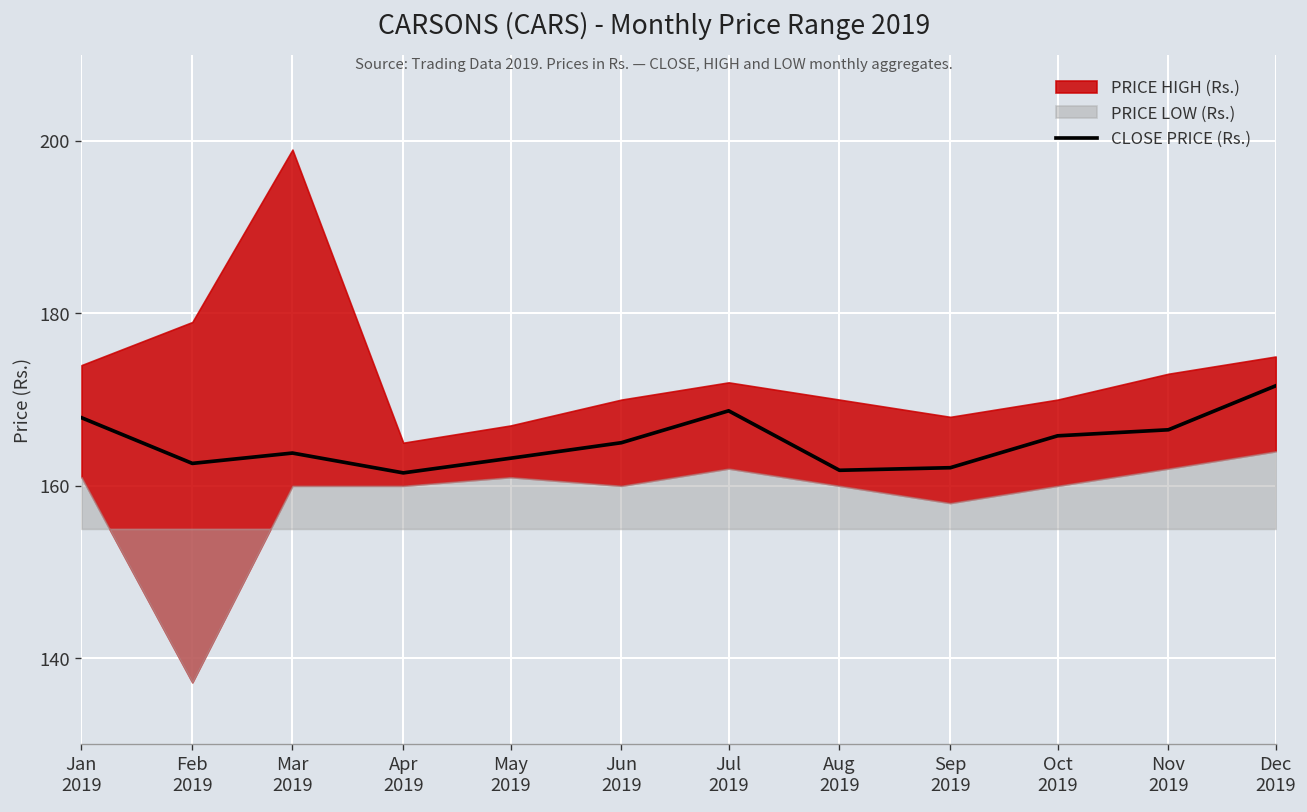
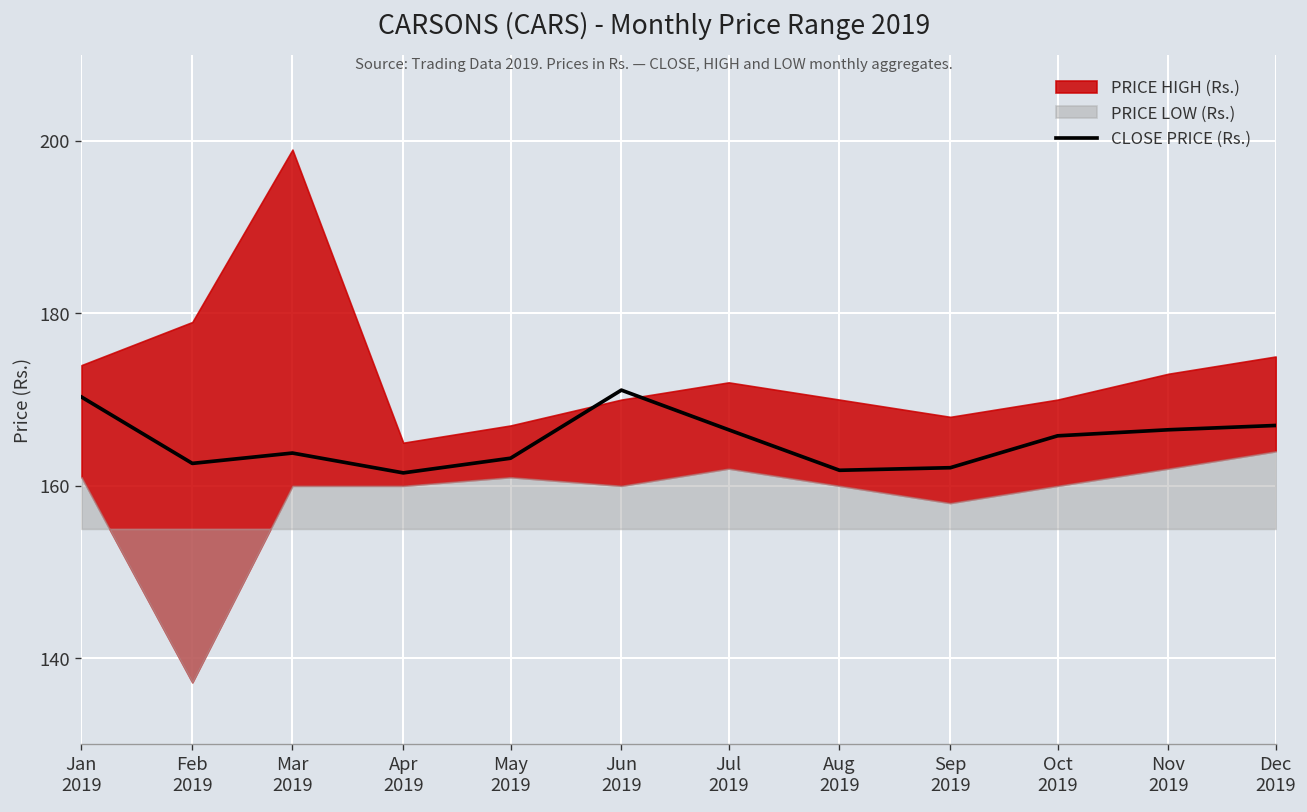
  {
    "CLOSE PRICE (Rs.)": {
-     "Jan 2019": 168,
+     "Jan 2019": 170,
      "Feb 2019": 163,
      "Mar 2019": 164,
      "Apr 2019": 162,
      "May 2019": 163,
-     "Jun 2019": 165,
-     "Jul 2019": 169,
+     "Jun 2019": 171,
+     "Jul 2019": 167,
      "Aug 2019": 162,
      "Sep 2019": 162,
      "Oct 2019": 166,
      "Nov 2019": 167,
-     "Dec 2019": 172
+     "Dec 2019": 167
    }
  }
